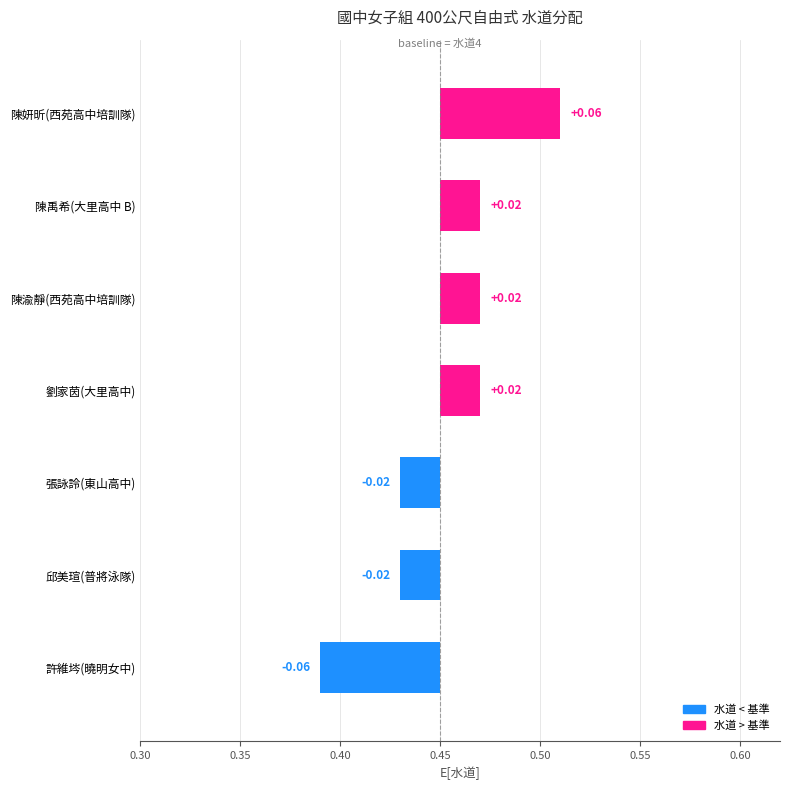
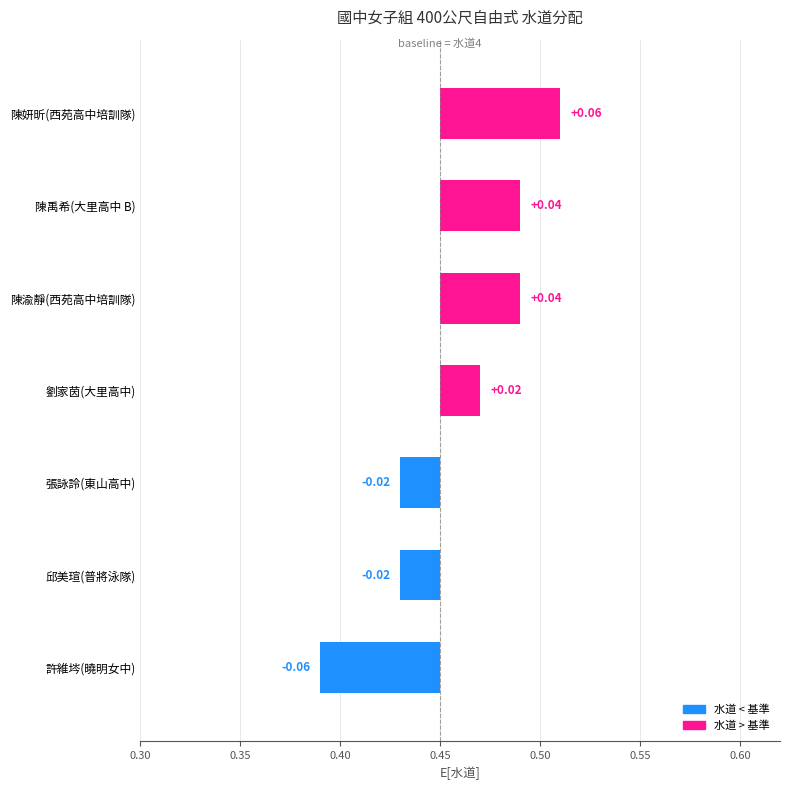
  {
    "陳妍昕(西苑高中培訓隊)": "+0.06",
-   "陳禹希(大里高中 B)": "+0.02",
-   "陳渝靜(西苑高中培訓隊)": "+0.02",
+   "陳禹希(大里高中 B)": "+0.04",
+   "陳渝靜(西苑高中培訓隊)": "+0.04",
    "劉家茵(大里高中)": "+0.02",
    "張詠詅(東山高中)": "-0.02",
    "邱美瑄(普將泳隊)": "-0.02",
    "許維埁(曉明女中)": "-0.06"
  }
